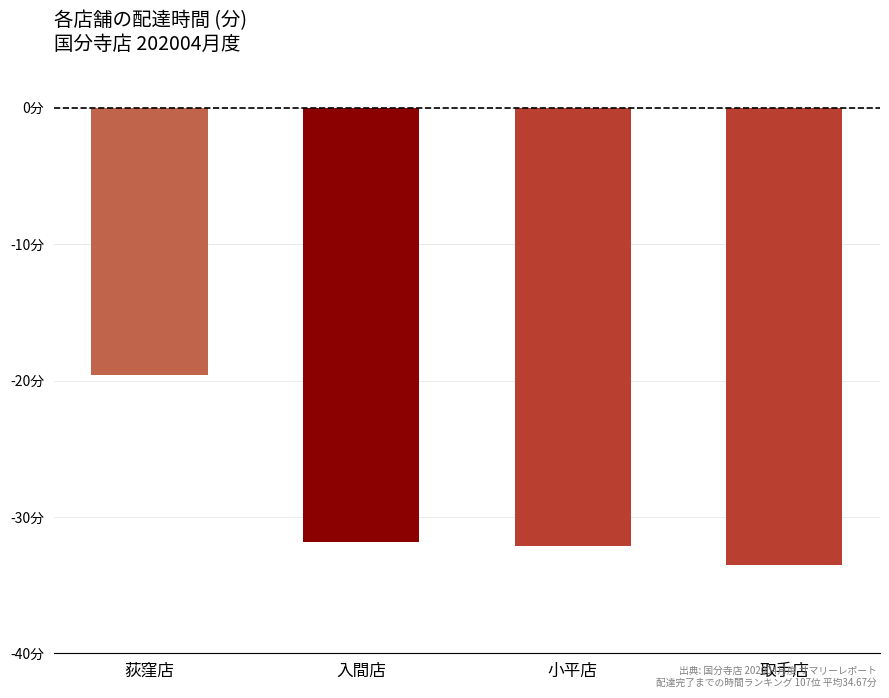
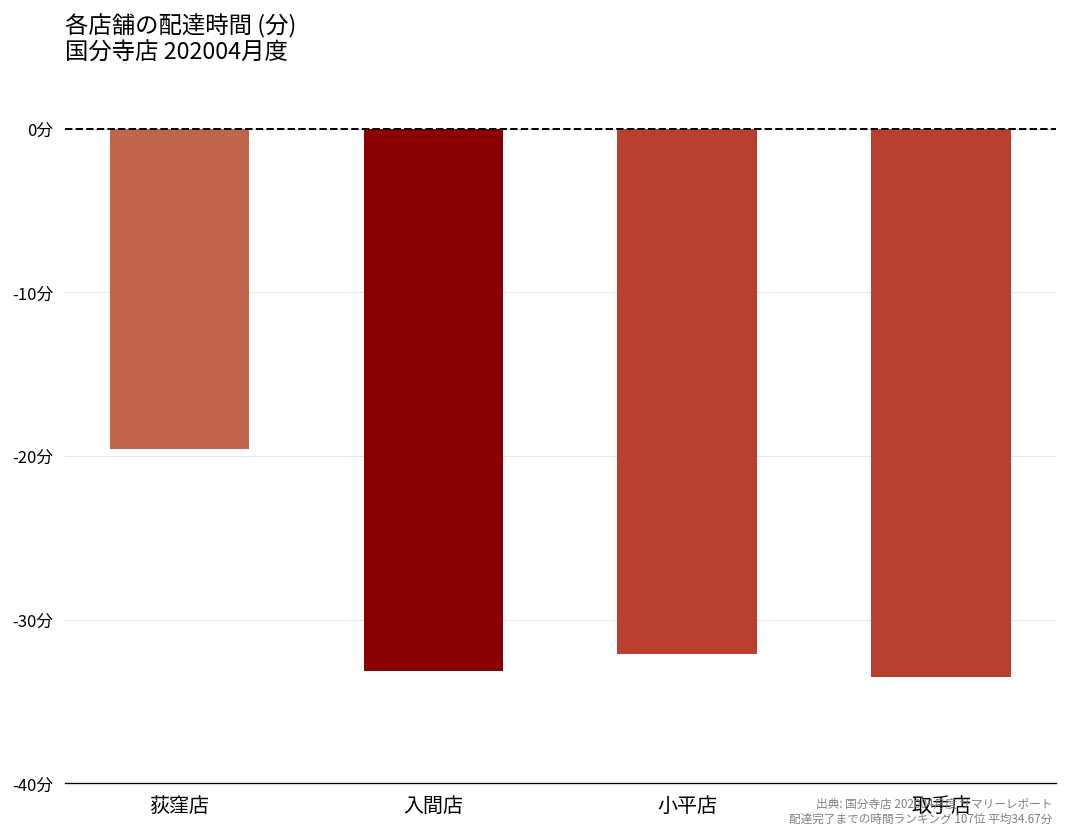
  {
    "荻窪店": "-19.6分",
-   "入間店": "-31.8分",
+   "入間店": "-33.2分",
    "小平店": "-32.1分",
    "取手店": "-33.5分"
  }
